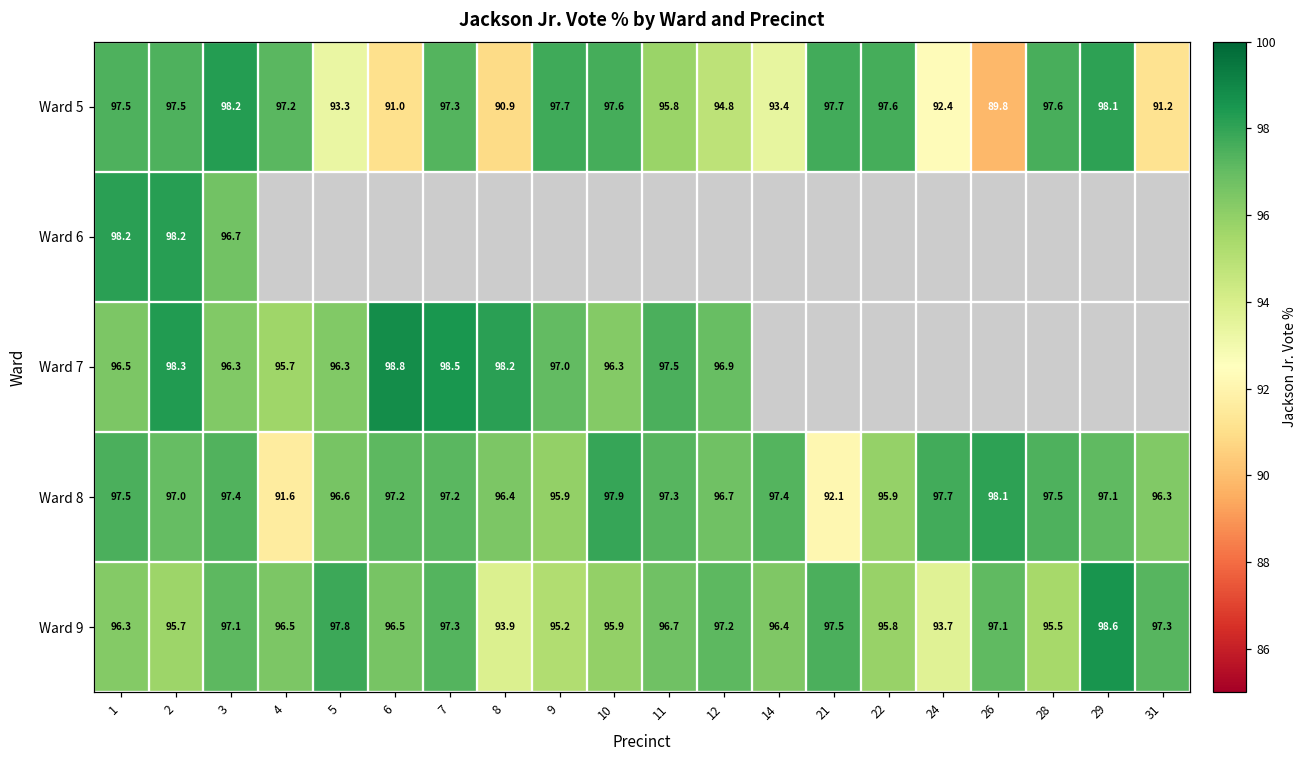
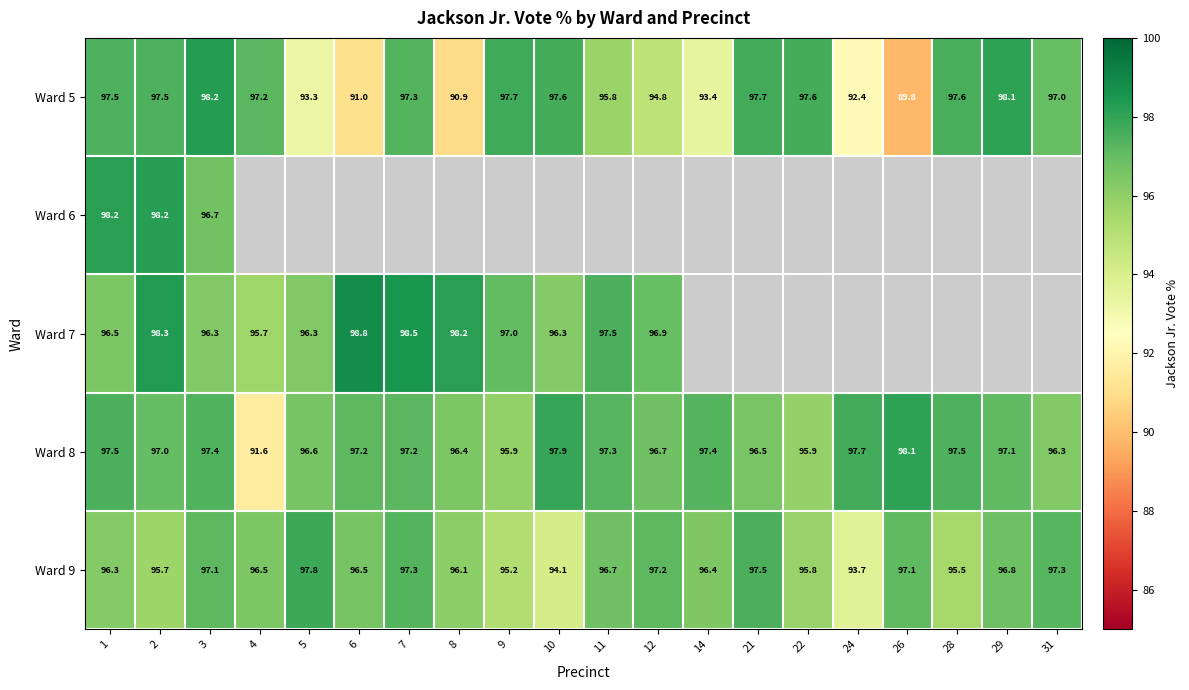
  {
    "Ward 5": {
      "1": 97.5,
      "2": 97.5,
      "3": 98.2,
      "4": 97.2,
      "5": 93.3,
      "6": 91.0,
      "7": 97.3,
      "8": 90.9,
      "9": 97.7,
      "10": 97.6,
      "11": 95.8,
      "12": 94.8,
      "14": 93.4,
      "21": 97.7,
      "22": 97.6,
      "24": 92.4,
      "26": 89.8,
      "28": 97.6,
      "29": 98.1,
-     "31": 91.2
+     "31": 97.0
    },
    "Ward 6": {
      "1": 98.2,
      "2": 98.2,
      "3": 96.7
    },
    "Ward 7": {
      "1": 96.5,
      "2": 98.3,
      "3": 96.3,
      "4": 95.7,
      "5": 96.3,
      "6": 98.8,
      "7": 98.5,
      "8": 98.2,
      "9": 97.0,
      "10": 96.3,
      "11": 97.5,
      "12": 96.9
    },
    "Ward 8": {
      "1": 97.5,
      "2": 97.0,
      "3": 97.4,
      "4": 91.6,
      "5": 96.6,
      "6": 97.2,
      "7": 97.2,
      "8": 96.4,
      "9": 95.9,
      "10": 97.9,
      "11": 97.3,
      "12": 96.7,
      "14": 97.4,
-     "21": 92.1,
+     "21": 96.5,
      "22": 95.9,
      "24": 97.7,
      "26": 98.1,
      "28": 97.5,
      "29": 97.1,
      "31": 96.3
    },
    "Ward 9": {
      "1": 96.3,
      "2": 95.7,
      "3": 97.1,
      "4": 96.5,
      "5": 97.8,
      "6": 96.5,
      "7": 97.3,
-     "8": 93.9,
+     "8": 96.1,
      "9": 95.2,
-     "10": 95.9,
+     "10": 94.1,
      "11": 96.7,
      "12": 97.2,
      "14": 96.4,
      "21": 97.5,
      "22": 95.8,
      "24": 93.7,
      "26": 97.1,
      "28": 95.5,
-     "29": 98.6,
+     "29": 96.8,
      "31": 97.3
    }
  }
